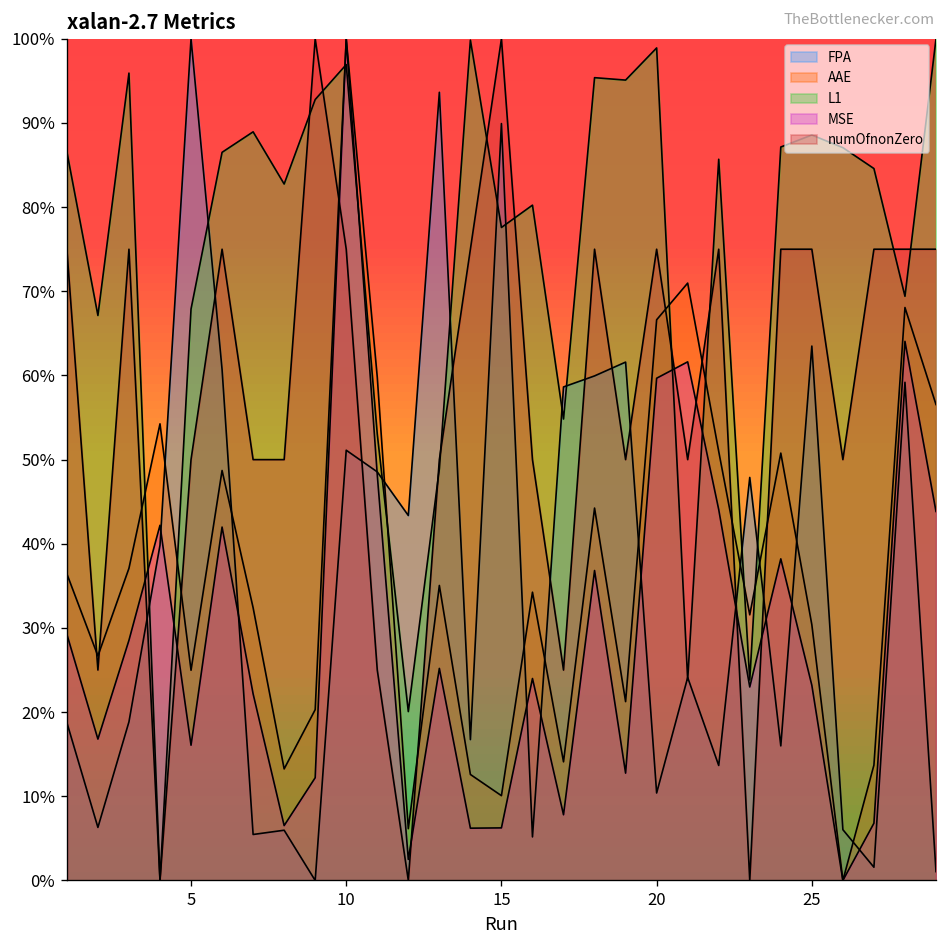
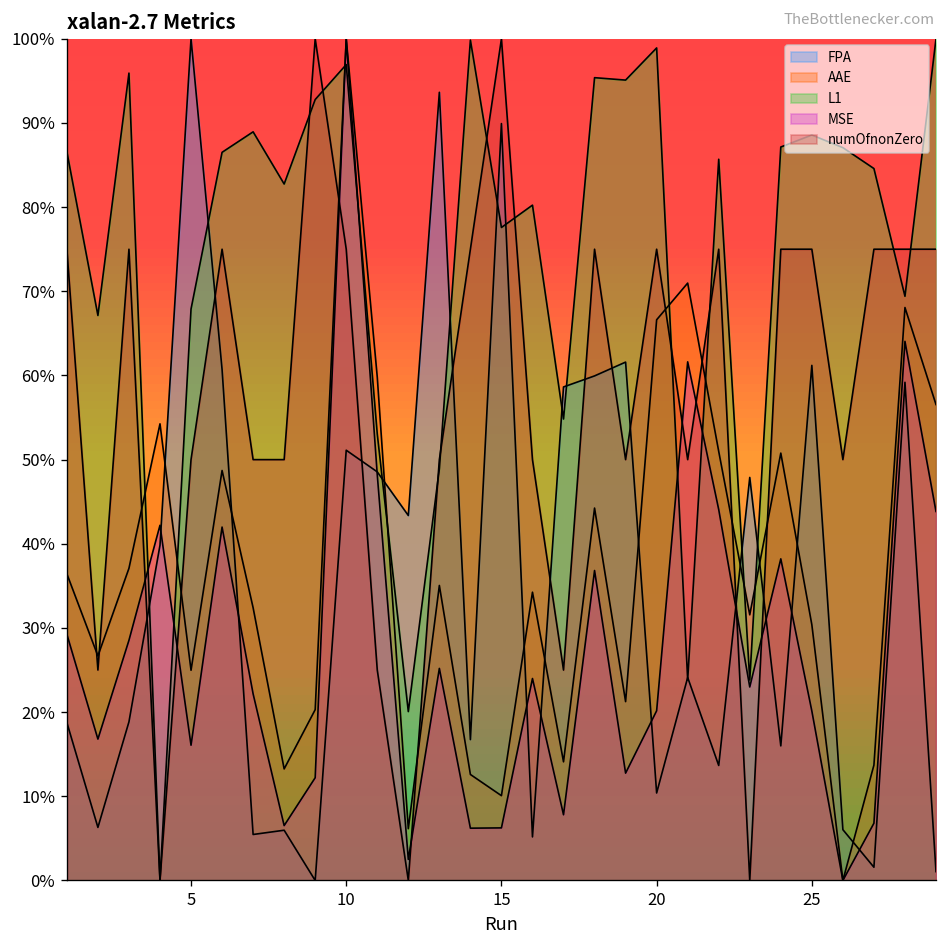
  {
    "FPA": {
      "5": "100%",
      "10": "51%",
      "15": "90%",
      "20": "10%",
-     "25": "63%"
+     "25": "61%"
    },
    "L1": {
      "5": "68%",
      "10": "97%",
      "15": "78%",
      "20": "99%"
    },
    "MSE": {
      "5": "16%",
      "15": "6%",
-     "20": "60%",
-     "25": "23%"
+     "20": "20%",
+     "25": "20%"
    }
  }
